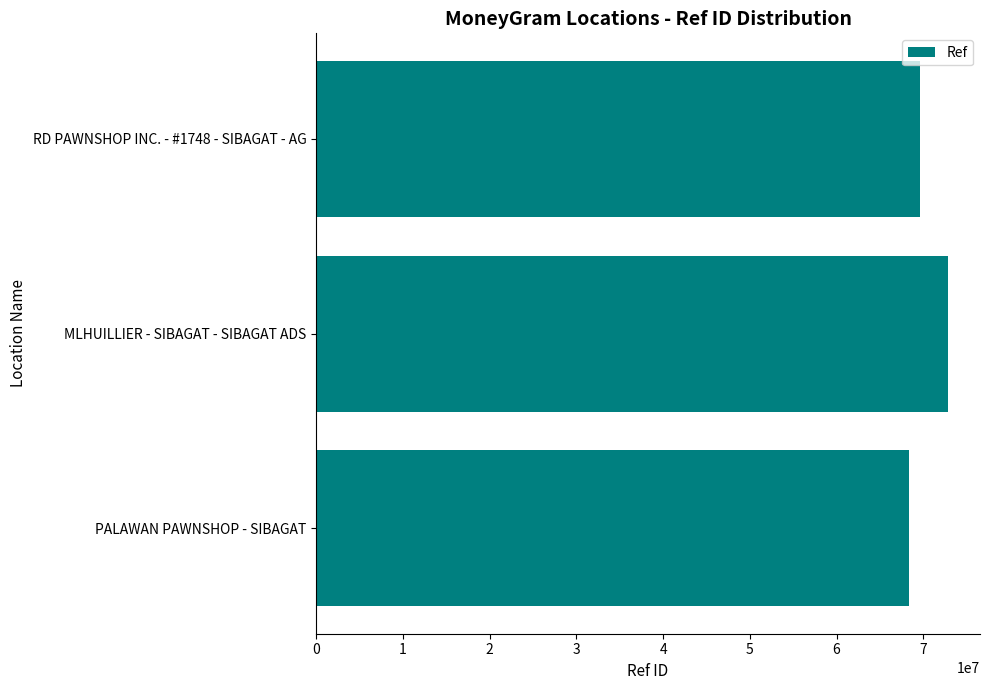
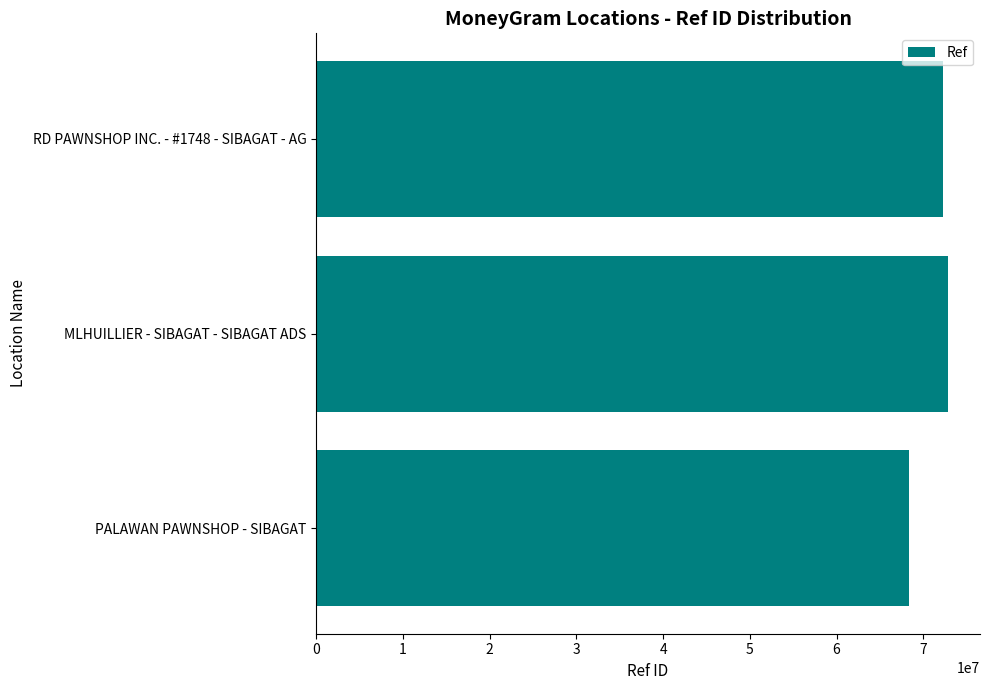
  {
-   "RD PAWNSHOP INC. - #1748 - SIBAGAT - AG": 70000000,
+   "RD PAWNSHOP INC. - #1748 - SIBAGAT - AG": 72000000,
    "MLHUILLIER - SIBAGAT - SIBAGAT ADS": 73000000,
    "PALAWAN PAWNSHOP - SIBAGAT": 68000000
  }
